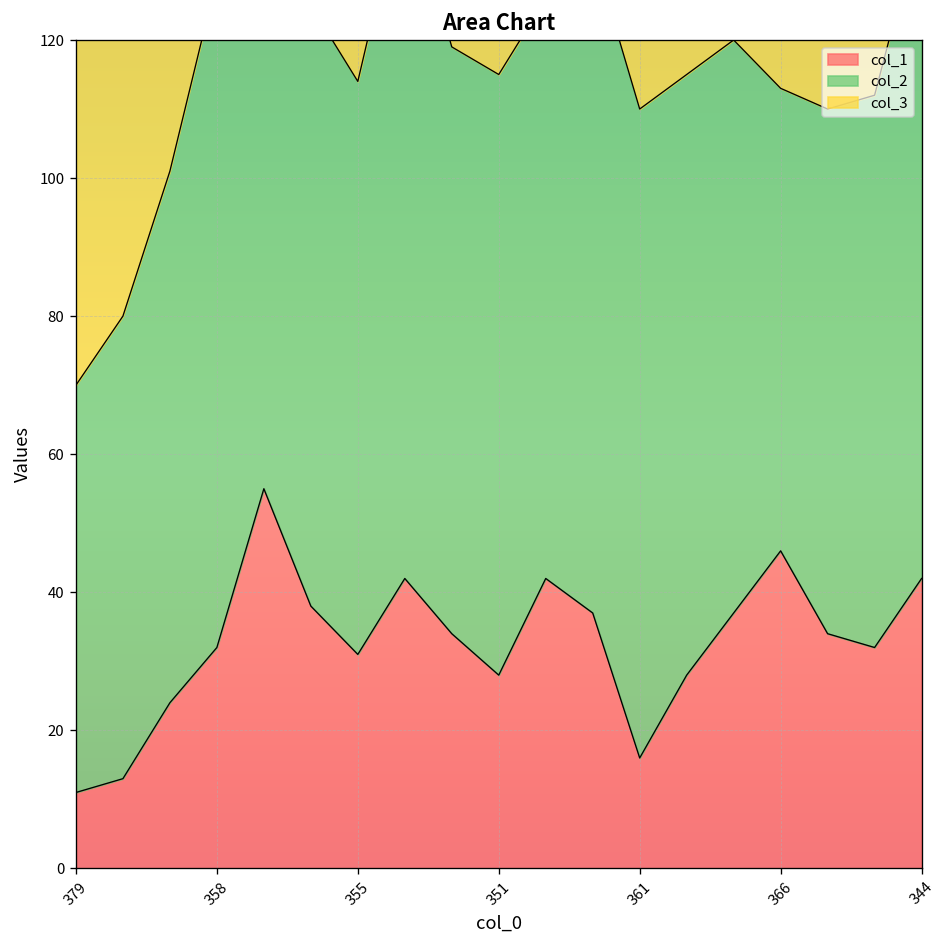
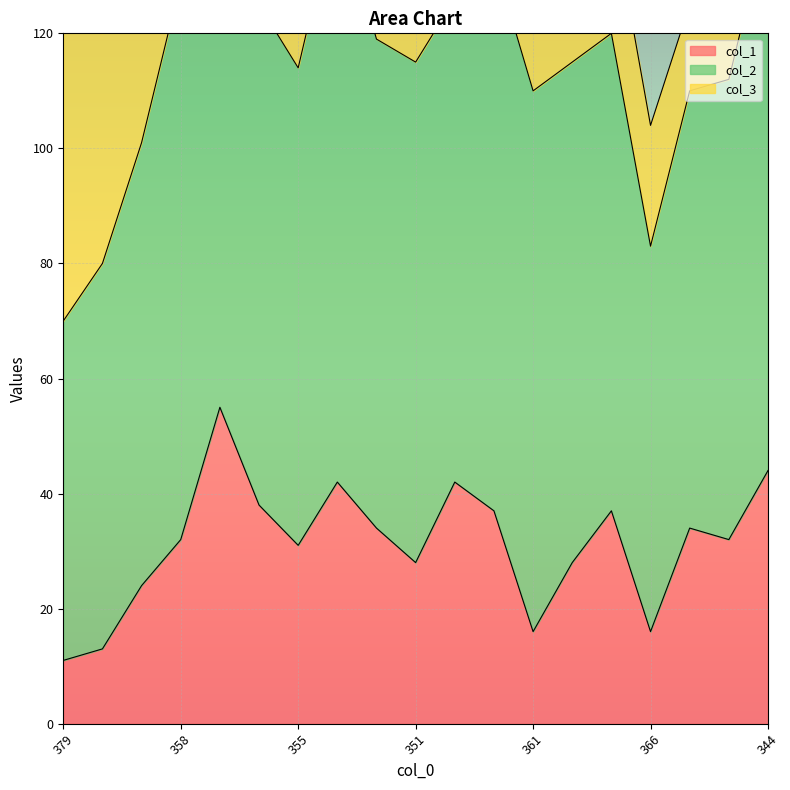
  {
    "col_1": {
      "379": 11,
      "358": 32,
      "355": 31,
      "351": 28,
      "361": 16,
-     "366": 46,
-     "344": 42
+     "366": 16,
+     "344": 44
    },
    "col_2": {
      "379": 59,
      "355": 83,
      "351": 87,
      "361": 94,
      "366": 67
    }
  }
